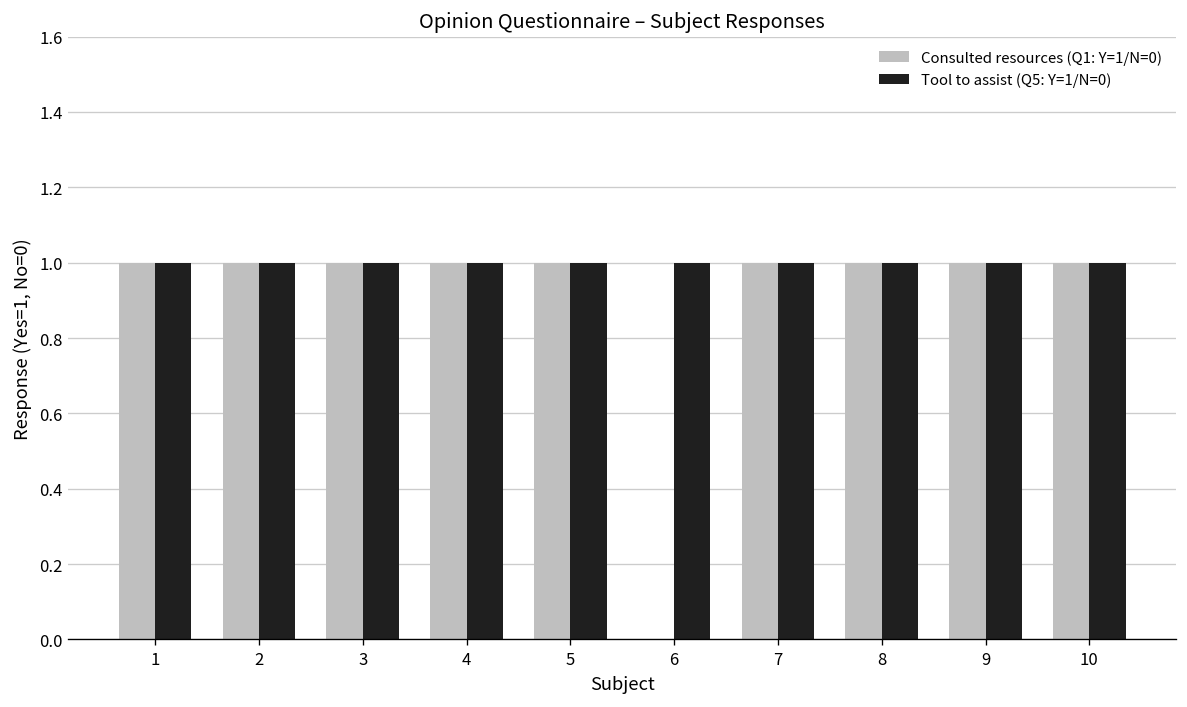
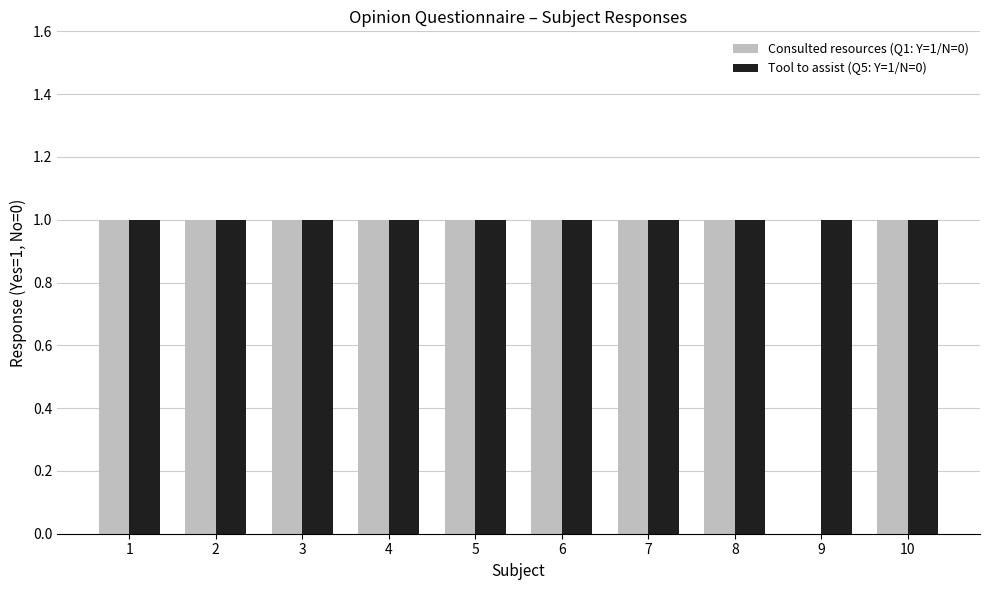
  {
    "Consulted resources (Q1: Y=1/N=0)": {
      "1": 1,
      "2": 1,
      "3": 1,
      "4": 1,
      "5": 1,
-     "6": 0,
+     "6": 1,
      "7": 1,
      "8": 1,
-     "9": 1,
+     "9": 0,
      "10": 1
    },
    "Tool to assist (Q5: Y=1/N=0)": {
      "1": 1,
      "2": 1,
      "3": 1,
      "4": 1,
      "5": 1,
      "6": 1,
      "7": 1,
      "8": 1,
      "9": 1,
      "10": 1
    }
  }
